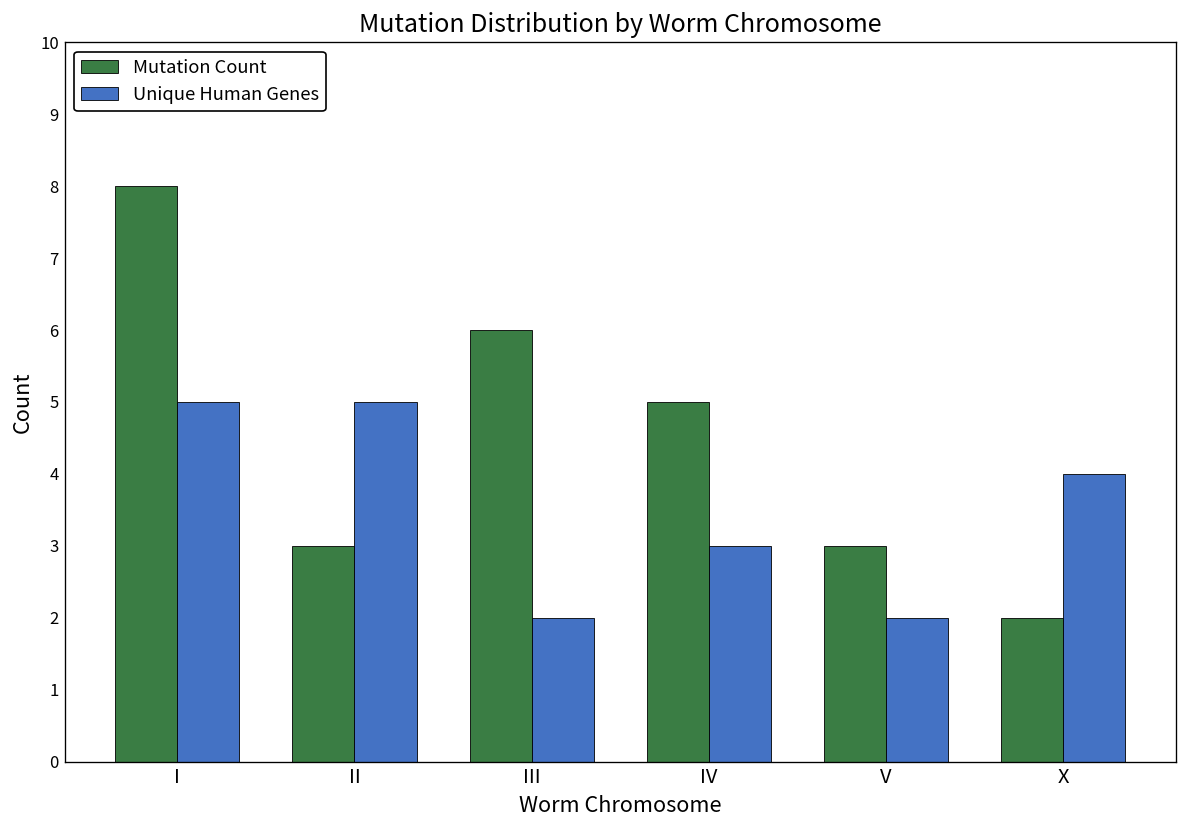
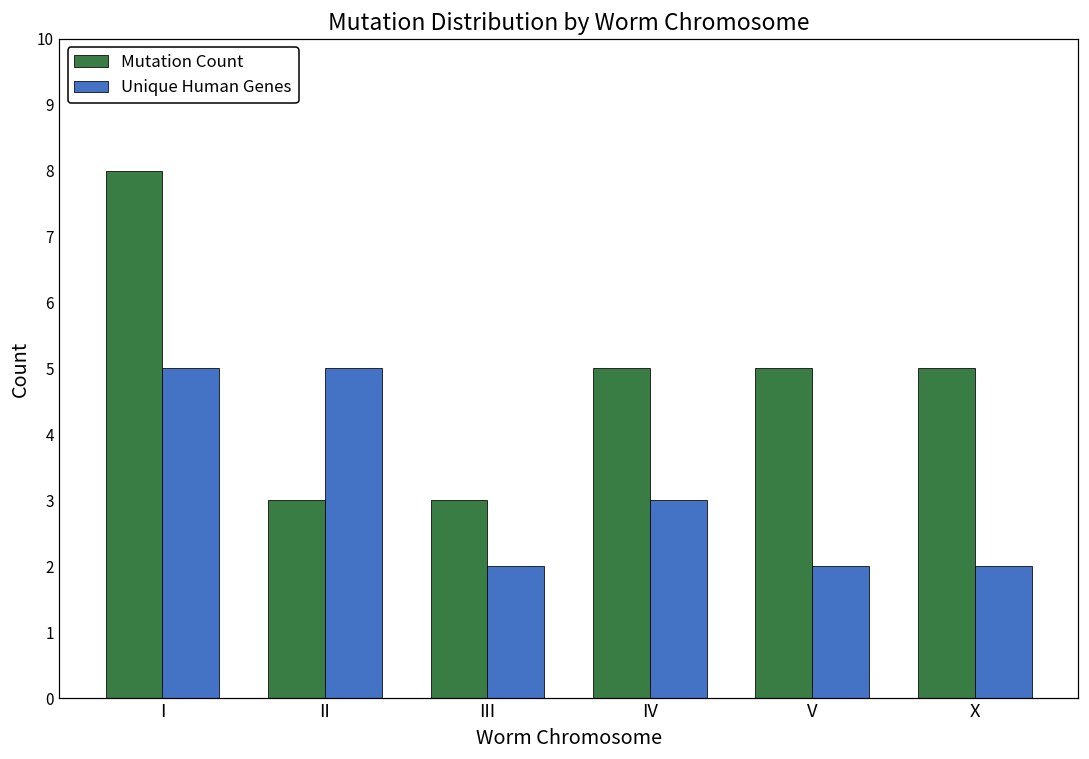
  {
    "Mutation Count": {
      "I": 8,
      "II": 3,
-     "III": 6,
+     "III": 3,
      "IV": 5,
-     "V": 3,
-     "X": 2
+     "V": 5,
+     "X": 5
    },
    "Unique Human Genes": {
      "I": 5,
      "II": 5,
      "III": 2,
      "IV": 3,
      "V": 2,
-     "X": 4
+     "X": 2
    }
  }
